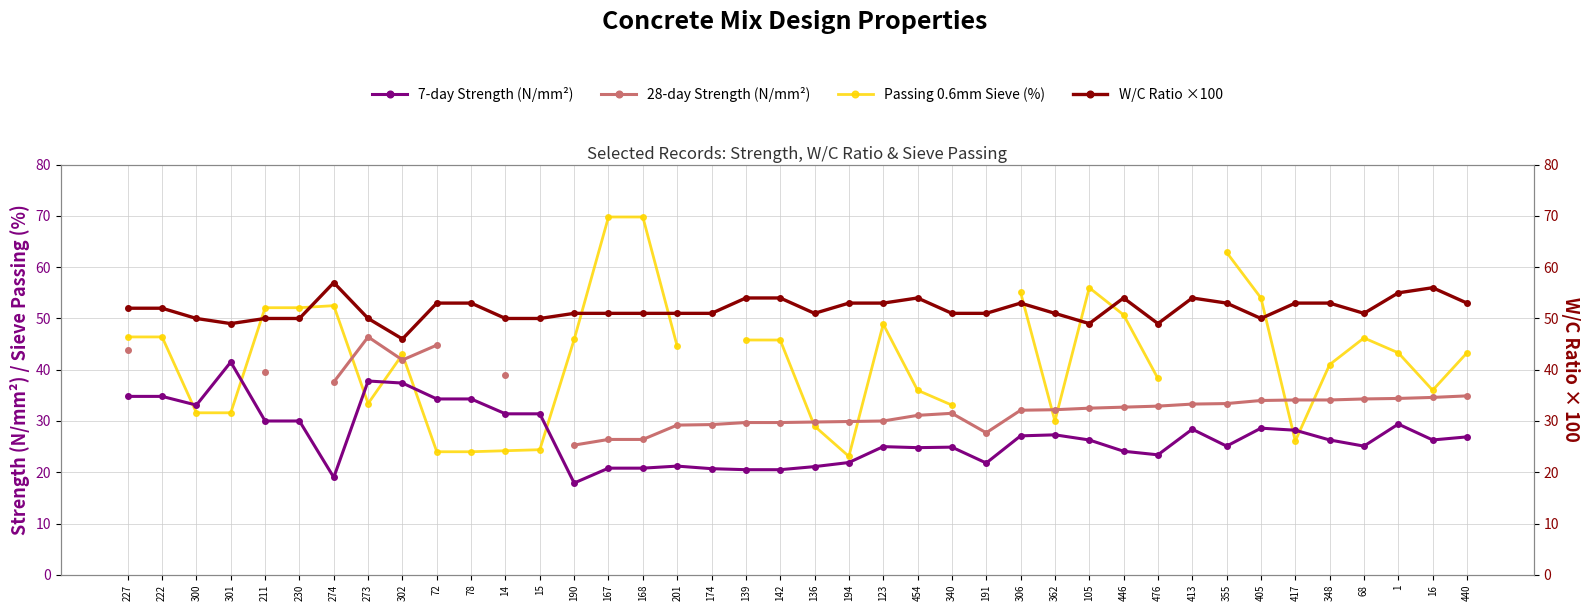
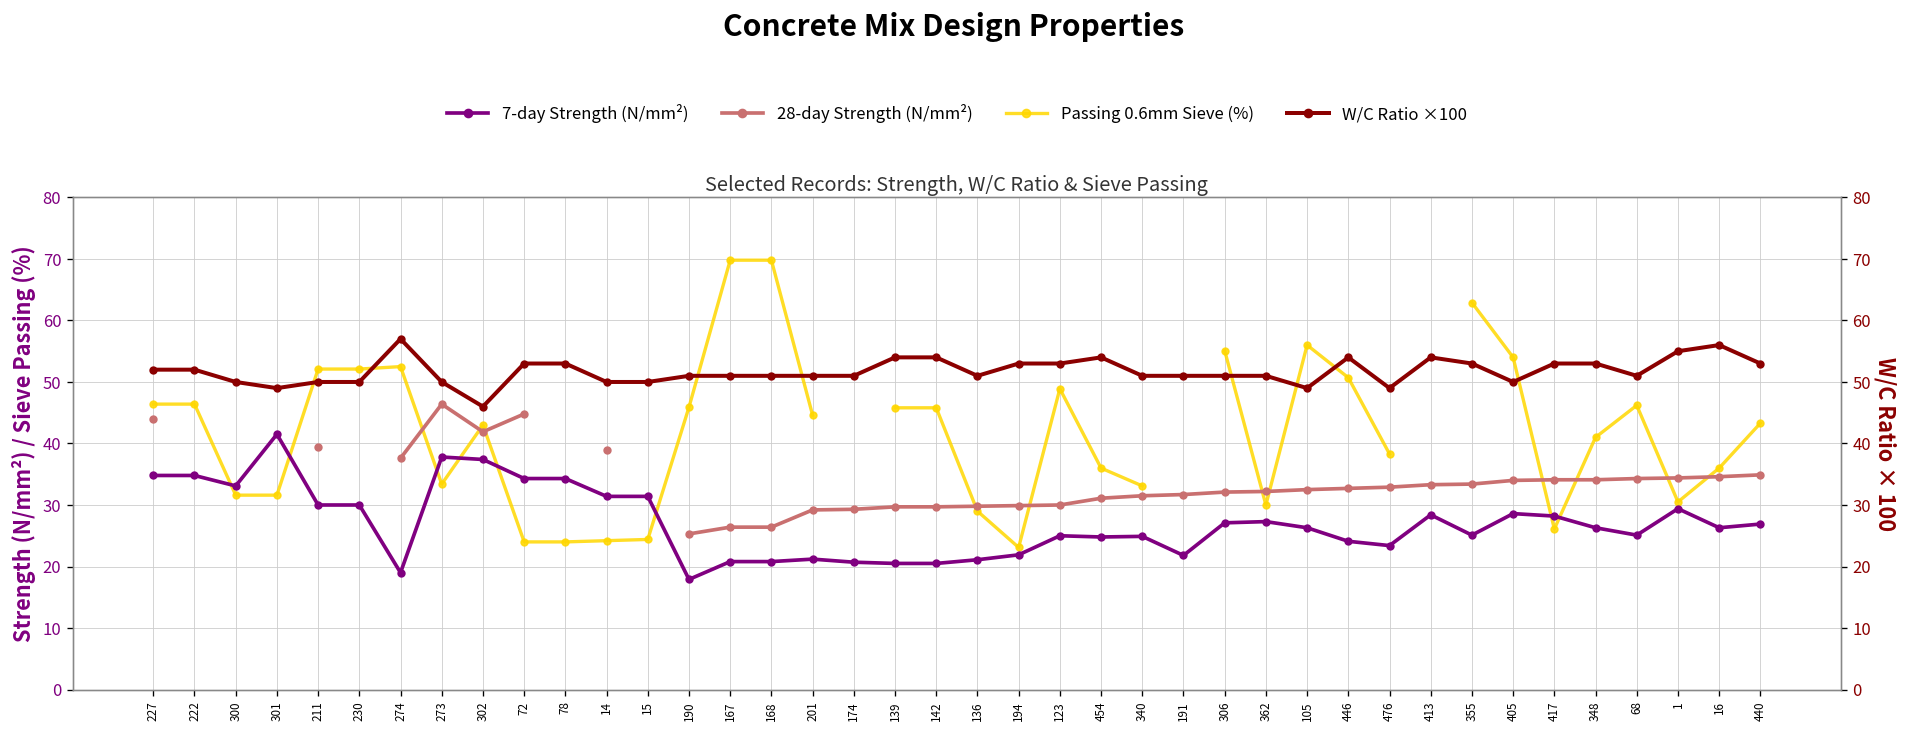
  {
    "7-day Strength (N/mm²)": {
      "227": 35,
      "222": 35,
      "300": 33,
      "301": 42,
      "211": 30,
      "230": 30,
      "274": 19,
      "273": 38,
      "302": 37,
      "72": 34,
      "78": 34,
      "14": 31,
      "15": 31,
      "190": 18,
      "167": 21,
      "168": 21,
      "201": 21,
      "174": 21,
      "139": 21,
      "142": 21,
      "136": 21,
      "194": 22,
      "123": 25,
      "454": 25,
      "340": 25,
      "191": 22,
      "306": 27,
      "362": 27,
      "105": 26,
      "446": 24,
      "476": 23,
      "413": 28,
      "355": 25,
      "405": 29,
      "417": 28,
      "348": 26,
      "68": 25,
      "1": 29,
      "16": 26,
      "440": 27
    },
    "28-day Strength (N/mm²)": {
      "227": 44,
      "211": 40,
      "274": 38,
      "273": 46,
      "302": 42,
      "72": 45,
      "14": 39,
      "190": 25,
      "167": 26,
      "168": 26,
      "201": 29,
      "174": 29,
      "139": 30,
      "142": 30,
      "136": 30,
      "194": 30,
      "123": 30,
      "454": 31,
      "340": 32,
-     "191": 28,
+     "191": 32,
      "306": 32,
      "362": 32,
      "105": 33,
      "446": 33,
      "476": 33,
      "413": 33,
      "355": 33,
      "405": 34,
      "417": 34,
      "348": 34,
      "68": 34,
      "1": 34,
      "16": 35,
      "440": 35
    },
    "Passing 0.6mm Sieve (%)": {
      "227": 46,
      "222": 46,
      "300": 32,
      "301": 32,
      "211": 52,
      "230": 52,
      "274": 53,
      "273": 33,
      "302": 43,
      "72": 24,
      "78": 24,
      "14": 24,
      "15": 24,
      "190": 46,
      "167": 70,
      "168": 70,
      "201": 45,
      "139": 46,
      "142": 46,
      "136": 29,
      "194": 23,
      "123": 49,
      "454": 36,
      "340": 33,
      "306": 55,
      "362": 30,
      "105": 56,
      "446": 51,
      "476": 38,
      "355": 63,
      "405": 54,
      "417": 26,
      "348": 41,
      "68": 46,
-     "1": 43,
+     "1": 31,
      "16": 36,
      "440": 43
    },
    "W/C Ratio ×100": {
      "227": 52,
      "222": 52,
      "300": 50,
      "301": 49,
      "211": 50,
      "230": 50,
      "274": 57,
      "273": 50,
      "302": 46,
      "72": 53,
      "78": 53,
      "14": 50,
      "15": 50,
      "190": 51,
      "167": 51,
      "168": 51,
      "201": 51,
      "174": 51,
      "139": 54,
      "142": 54,
      "136": 51,
      "194": 53,
      "123": 53,
      "454": 54,
      "340": 51,
      "191": 51,
-     "306": 53,
+     "306": 51,
      "362": 51,
      "105": 49,
      "446": 54,
      "476": 49,
      "413": 54,
      "355": 53,
      "405": 50,
      "417": 53,
      "348": 53,
      "68": 51,
      "1": 55,
      "16": 56,
      "440": 53
    }
  }
